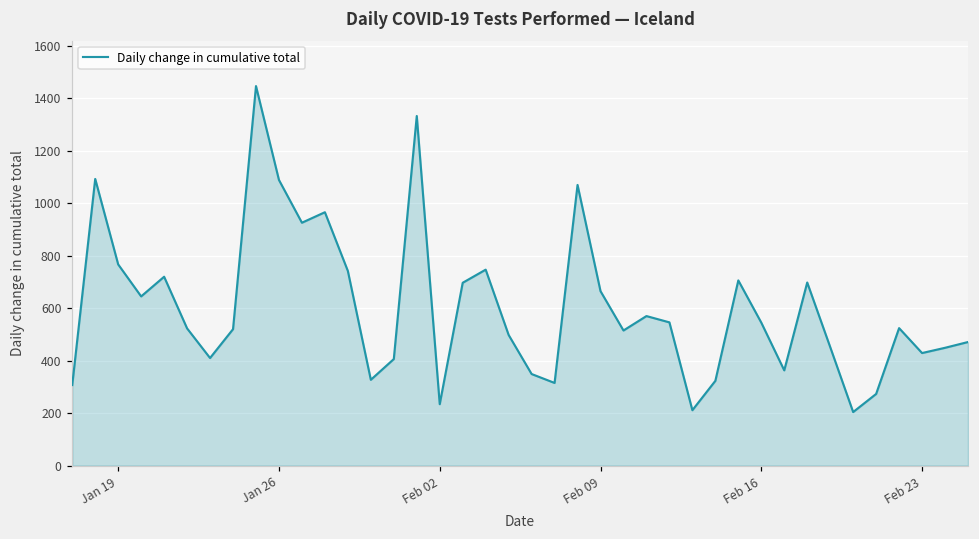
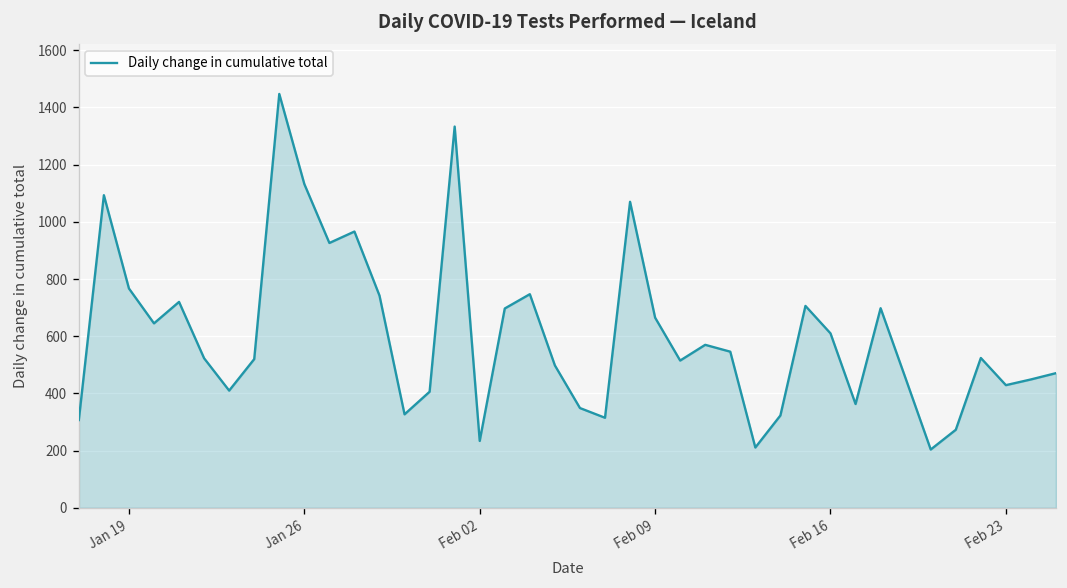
  {
    "Jan 19": 770,
-   "Jan 26": 1090,
+   "Jan 26": 1130,
    "Feb 02": 230,
    "Feb 09": 670,
-   "Feb 16": 550,
+   "Feb 16": 610,
    "Feb 23": 430
  }
